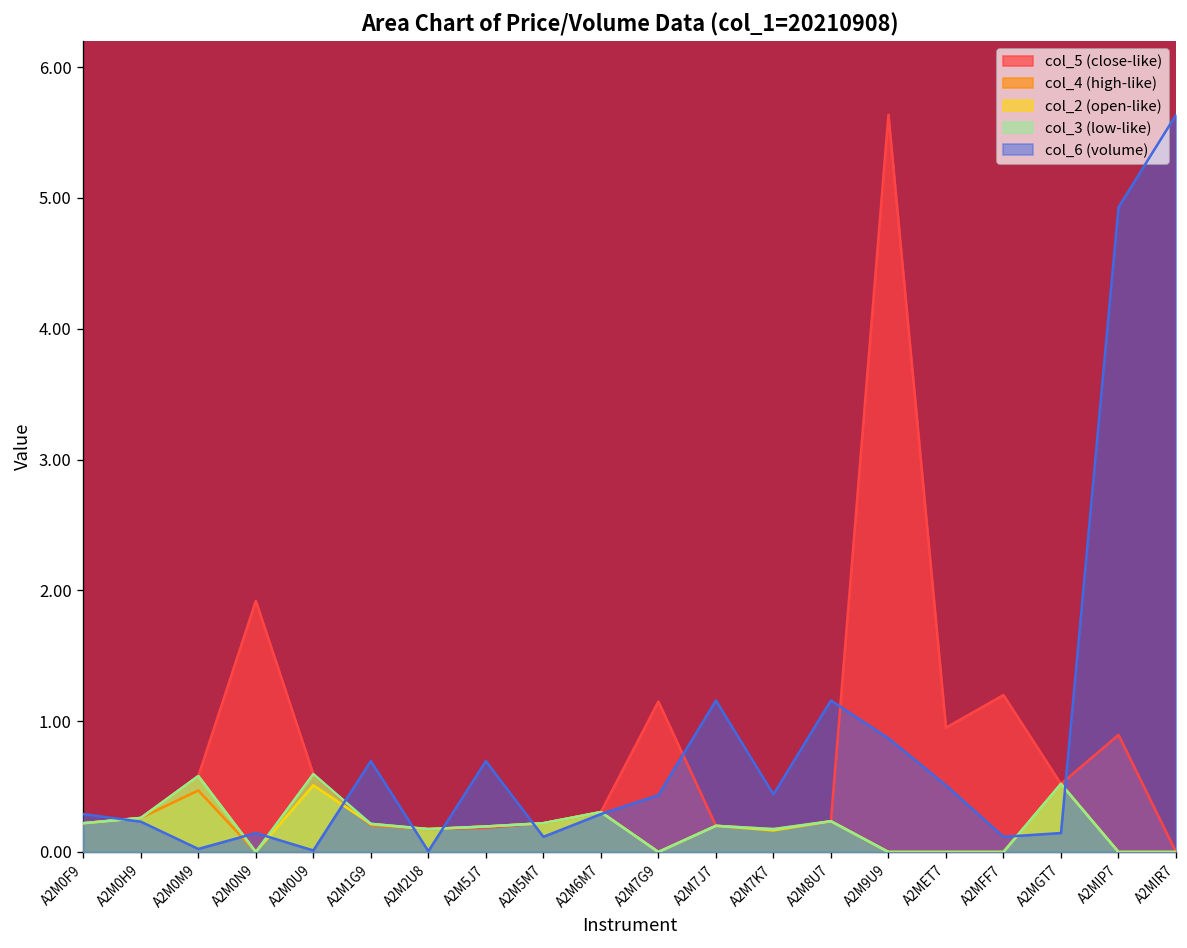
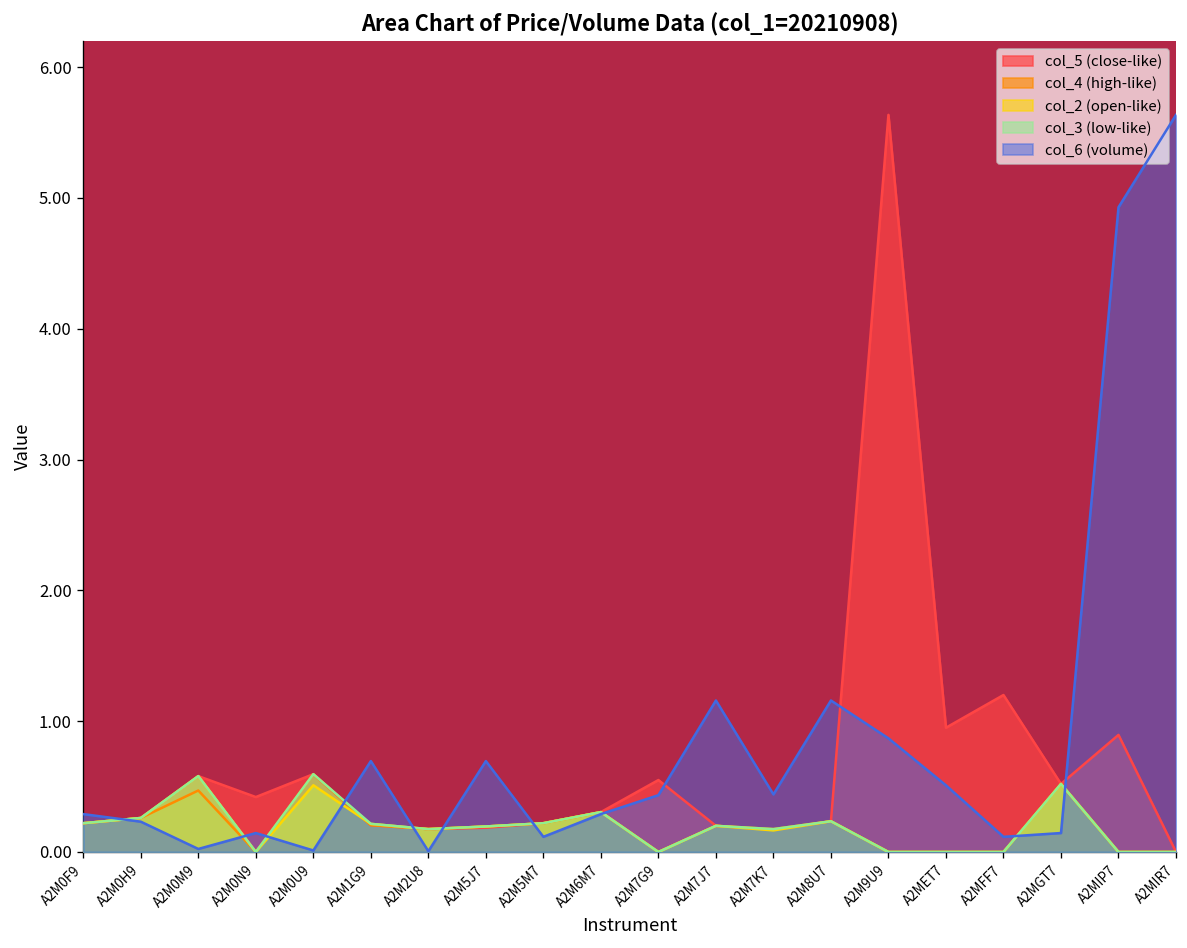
  {
    "col_5 (close-like)": {
-     "A2M0N9": 1.92,
-     "A2M7G9": 1.15,
+     "A2M0N9": 0.42,
+     "A2M7G9": 0.55,
      "A2M9U9": 5.64,
      "A2MET7": 0.95,
      "A2MFF7": 1.20,
      "A2MIP7": 0.90
    },
    "col_4 (high-like)": {
      "A2M0M9": 0.47
    },
    "col_2 (open-like)": {
      "A2M0U9": 0.51
    },
    "col_6 (volume)": {
      "A2M0F9": 0.29,
      "A2M0H9": 0.23,
      "A2M0M9": 0.02,
      "A2M0N9": 0.14,
      "A2M0U9": 0.01,
      "A2M1G9": 0.69,
      "A2M2U8": 0.01,
      "A2M5J7": 0.69,
      "A2M5M7": 0.12,
      "A2M7G9": 0.43,
      "A2M7J7": 1.16,
      "A2M7K7": 0.44,
      "A2M8U7": 1.16,
      "A2M9U9": 0.87,
      "A2MET7": 0.51,
      "A2MFF7": 0.12,
      "A2MGT7": 0.14,
      "A2MIP7": 4.93,
      "A2MIR7": 5.64
    }
  }
